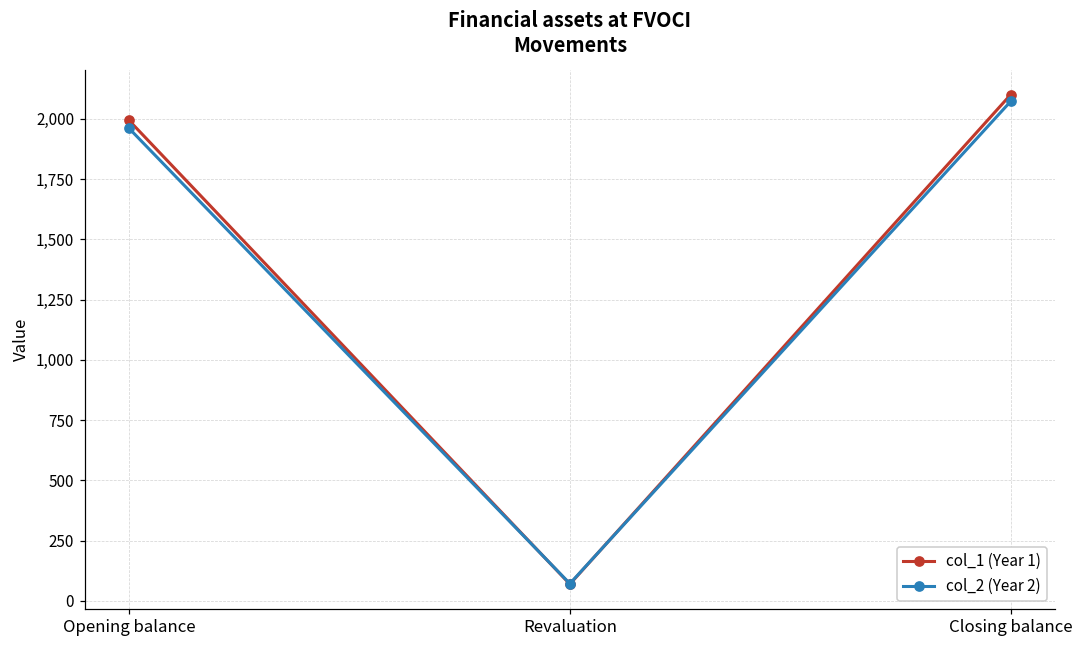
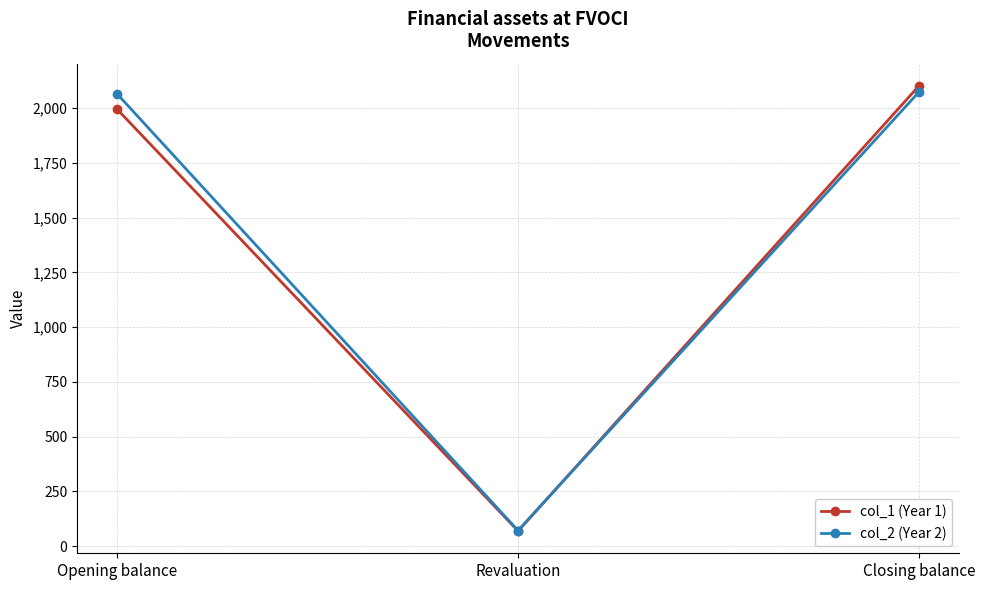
  {
    "col_1 (Year 1)": {
      "Opening balance": "1,990",
      "Closing balance": "2,100"
    },
    "col_2 (Year 2)": {
-     "Opening balance": "1,960",
+     "Opening balance": "2,060",
      "Closing balance": "2,070"
    }
  }
